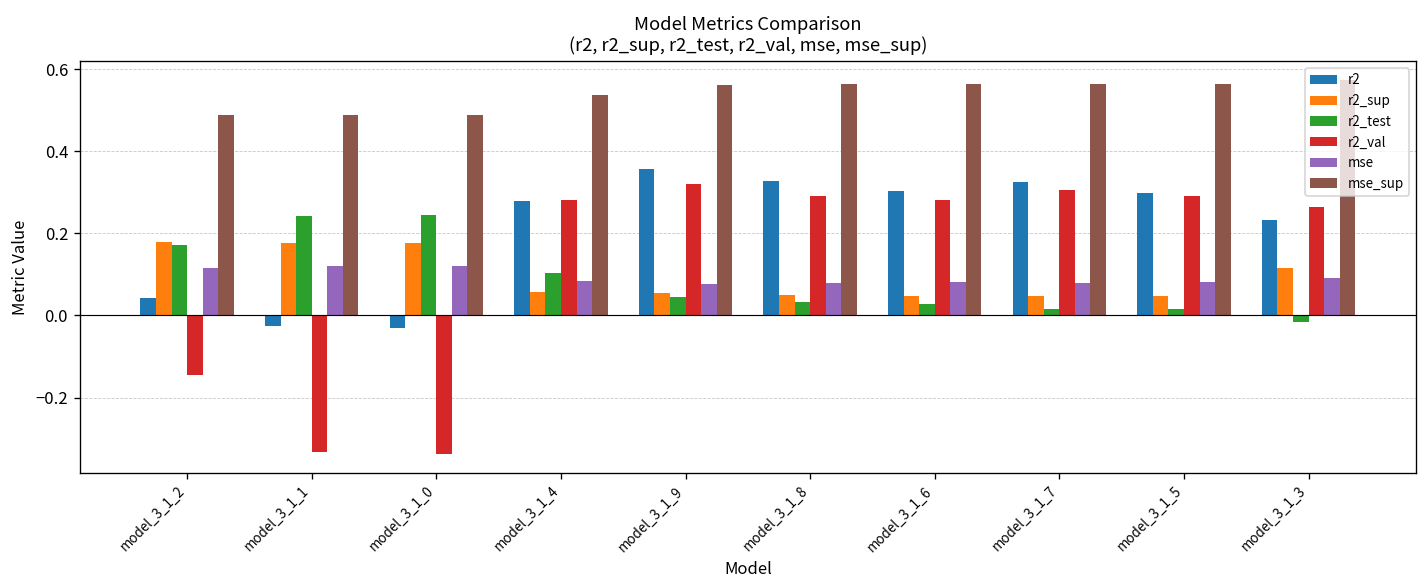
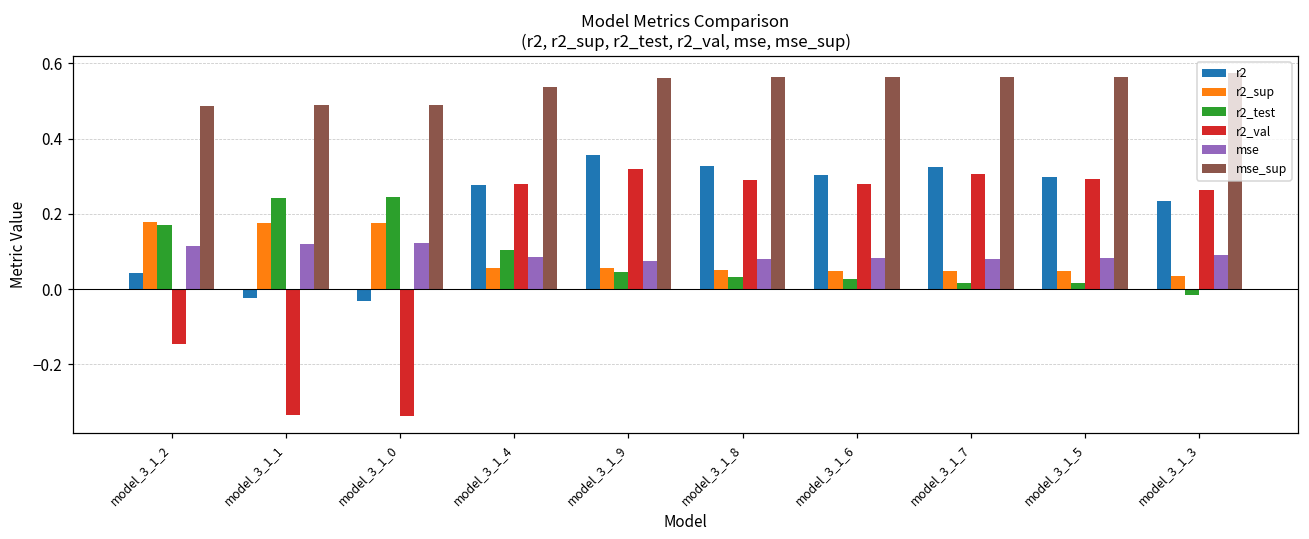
  {
    "r2": {
      "model_3_1_2": 0.04,
      "model_3_1_1": -0.02,
      "model_3_1_0": -0.03,
      "model_3_1_4": 0.28,
      "model_3_1_9": 0.36,
      "model_3_1_8": 0.33,
      "model_3_1_6": 0.30,
      "model_3_1_7": 0.32,
      "model_3_1_5": 0.30,
      "model_3_1_3": 0.23
    },
    "r2_sup": {
      "model_3_1_2": 0.18,
      "model_3_1_1": 0.18,
      "model_3_1_0": 0.18,
      "model_3_1_4": 0.06,
      "model_3_1_9": 0.06,
      "model_3_1_8": 0.05,
      "model_3_1_6": 0.05,
      "model_3_1_7": 0.05,
      "model_3_1_5": 0.05,
-     "model_3_1_3": 0.12
+     "model_3_1_3": 0.03
    },
    "r2_test": {
      "model_3_1_2": 0.17,
      "model_3_1_1": 0.24,
      "model_3_1_0": 0.24,
      "model_3_1_4": 0.10,
      "model_3_1_9": 0.05,
      "model_3_1_8": 0.03,
      "model_3_1_6": 0.03,
      "model_3_1_7": 0.02,
      "model_3_1_5": 0.02,
      "model_3_1_3": -0.02
    },
    "r2_val": {
      "model_3_1_2": -0.15,
      "model_3_1_1": -0.33,
      "model_3_1_0": -0.34,
      "model_3_1_4": 0.28,
      "model_3_1_9": 0.32,
      "model_3_1_8": 0.29,
      "model_3_1_6": 0.28,
      "model_3_1_7": 0.31,
      "model_3_1_5": 0.29,
      "model_3_1_3": 0.26
    },
    "mse": {
      "model_3_1_2": 0.12,
      "model_3_1_1": 0.12,
      "model_3_1_0": 0.12,
      "model_3_1_4": 0.09,
      "model_3_1_9": 0.08,
      "model_3_1_8": 0.08,
      "model_3_1_6": 0.08,
      "model_3_1_7": 0.08,
      "model_3_1_5": 0.08,
      "model_3_1_3": 0.09
    },
    "mse_sup": {
      "model_3_1_2": 0.49,
      "model_3_1_1": 0.49,
      "model_3_1_0": 0.49,
      "model_3_1_4": 0.54,
      "model_3_1_9": 0.56,
      "model_3_1_8": 0.56,
      "model_3_1_6": 0.56,
      "model_3_1_7": 0.57,
      "model_3_1_5": 0.57
    }
  }
